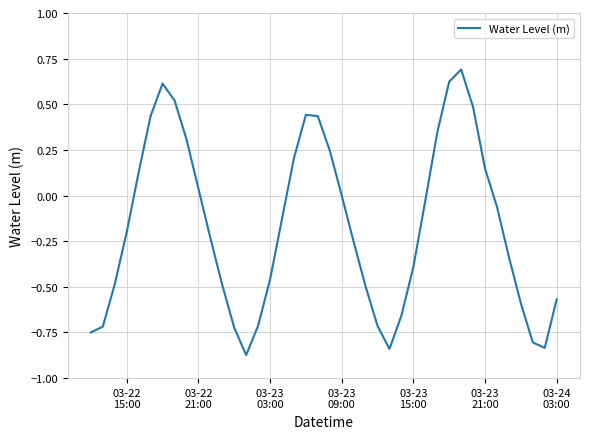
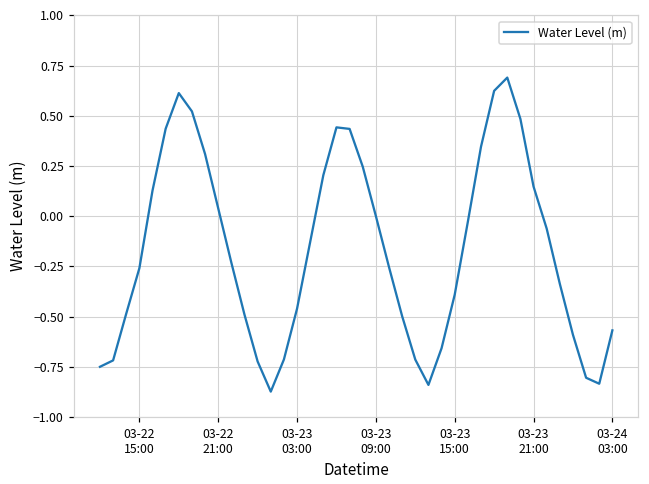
  {
-   "03-22 15:00": -0.20,
+   "03-22 15:00": -0.26,
    "03-22 21:00": 0.04,
    "03-23 03:00": -0.46,
    "03-23 09:00": 0.00,
    "03-23 15:00": -0.39,
    "03-23 21:00": 0.15,
    "03-24 03:00": -0.57
  }
